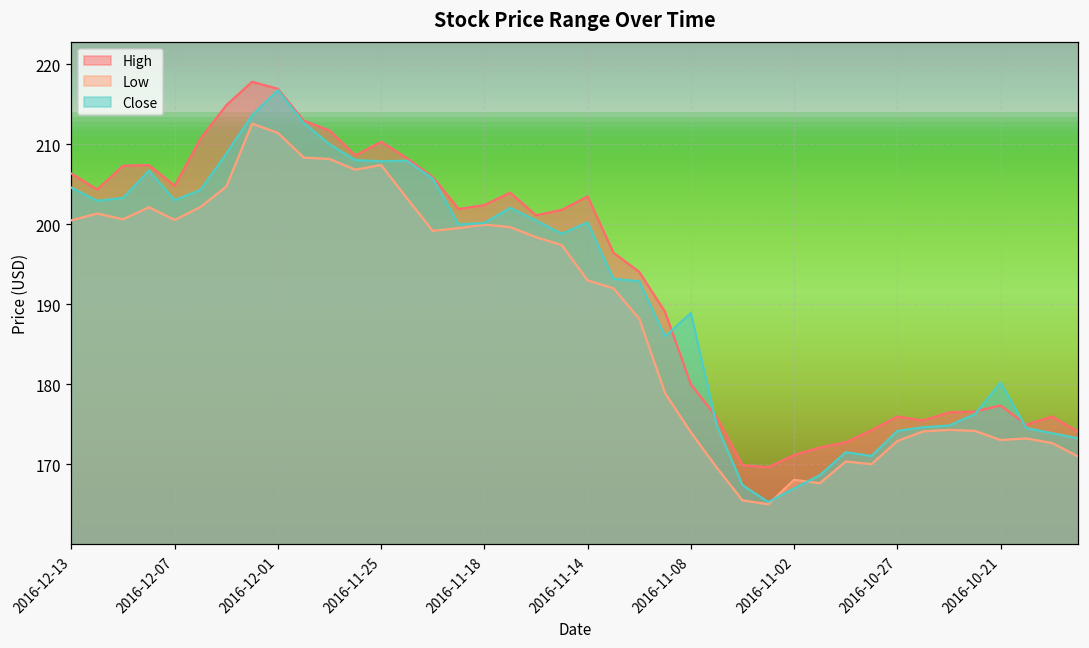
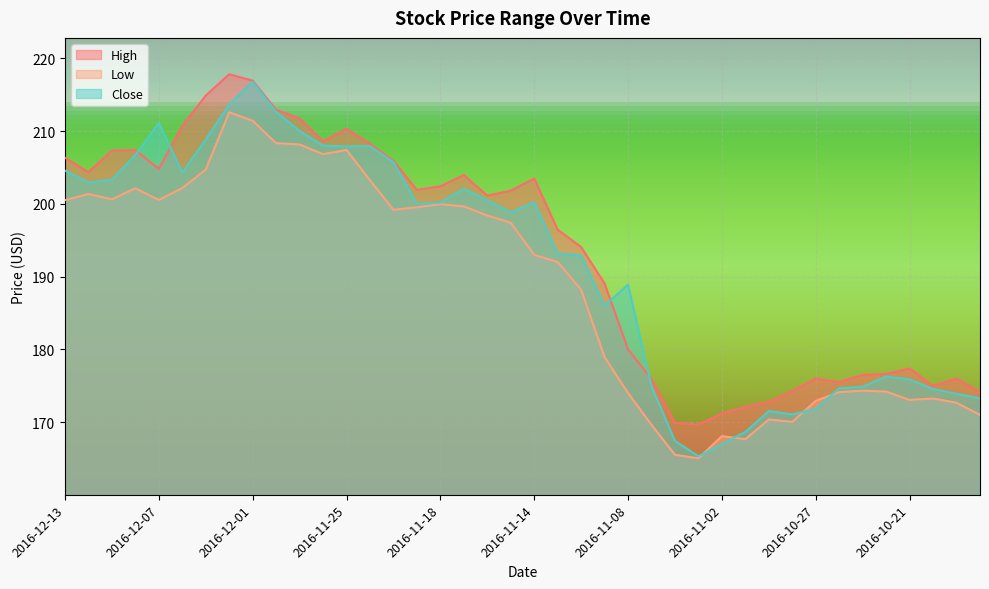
  {
    "Close": {
      "2016-12-13": 205,
-     "2016-12-07": 203,
+     "2016-12-07": 211,
      "2016-11-25": 208,
      "2016-11-14": 200,
      "2016-11-08": 189,
      "2016-11-02": 167,
-     "2016-10-27": 174,
-     "2016-10-21": 180
+     "2016-10-27": 172,
+     "2016-10-21": 176
    }
  }
